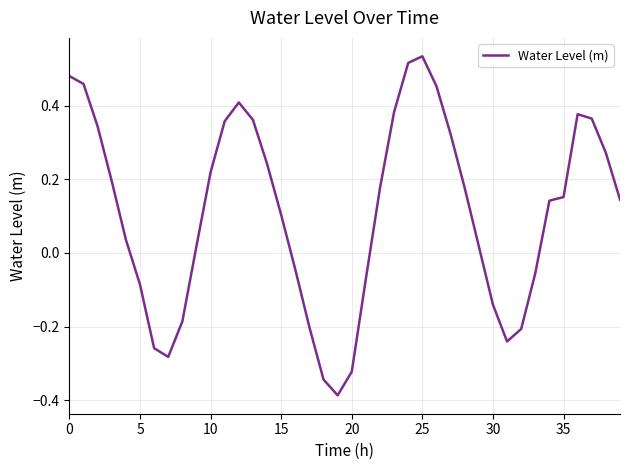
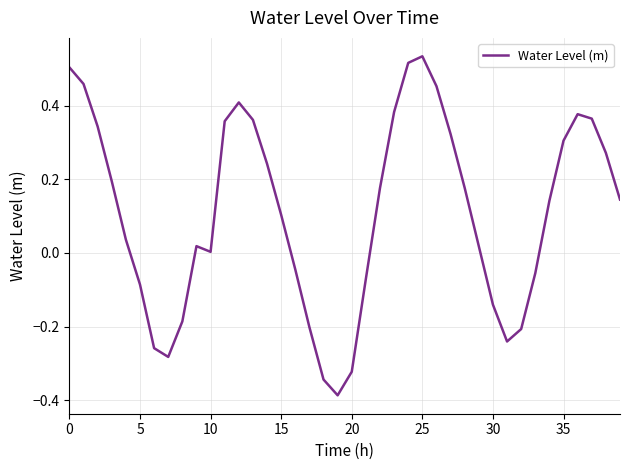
  {
-   "0": 0.48,
+   "0": 0.50,
    "5": -0.09,
-   "10": 0.22,
+   "10": 0.00,
    "15": 0.10,
    "20": -0.32,
    "25": 0.53,
    "30": -0.14,
-   "35": 0.15
+   "35": 0.31
  }
